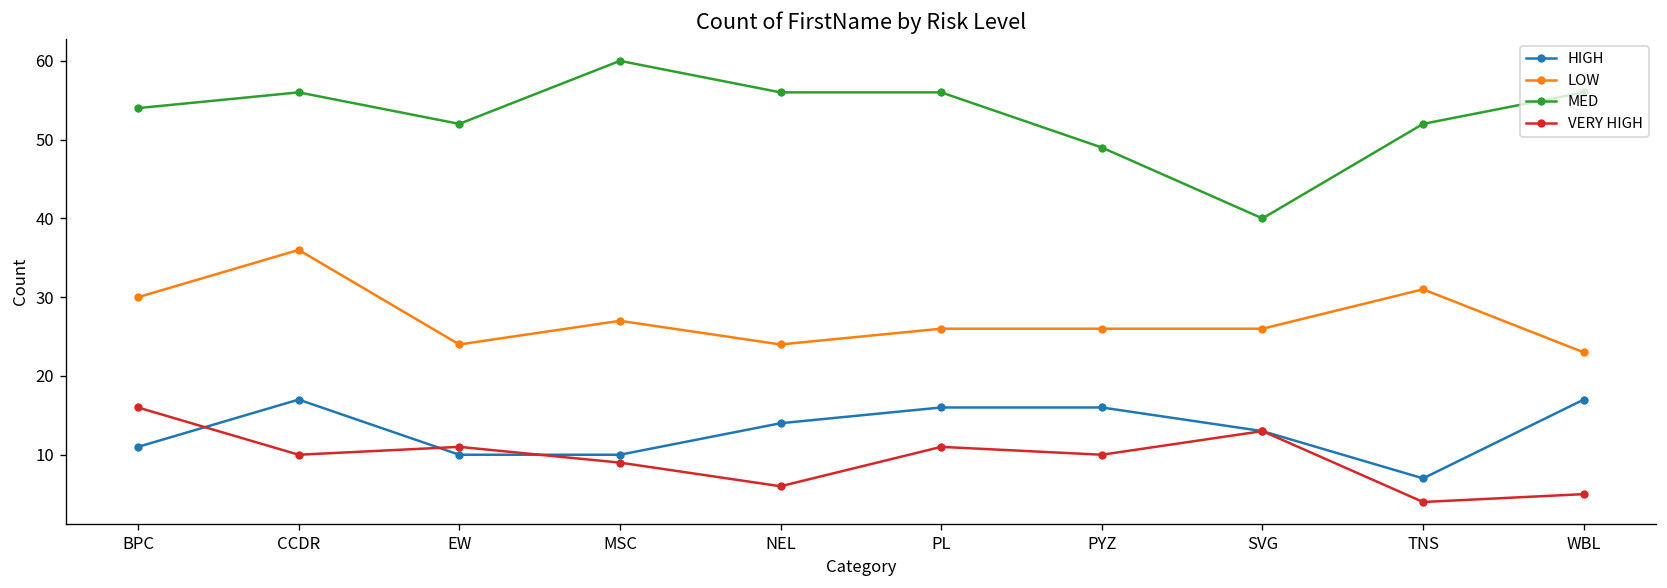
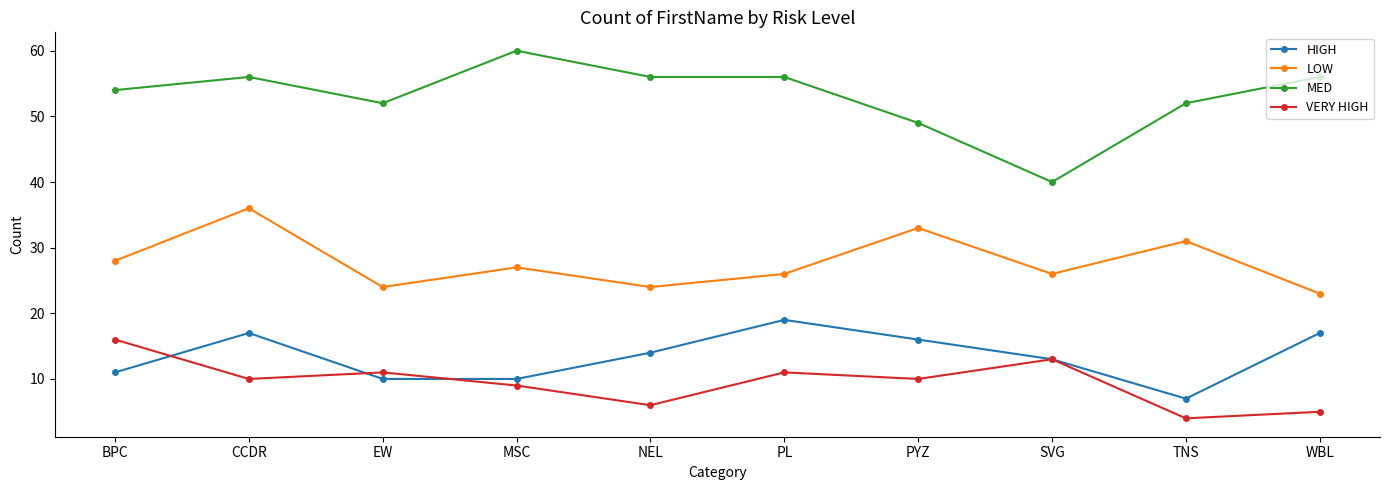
  {
    "HIGH": {
      "BPC": 11,
      "CCDR": 17,
      "EW": 10,
      "MSC": 10,
      "NEL": 14,
-     "PL": 16,
+     "PL": 19,
      "PYZ": 16,
      "TNS": 7,
      "WBL": 17
    },
    "LOW": {
-     "BPC": 30,
+     "BPC": 28,
      "CCDR": 36,
      "EW": 24,
      "MSC": 27,
      "NEL": 24,
      "PL": 26,
-     "PYZ": 26,
+     "PYZ": 33,
      "SVG": 26,
      "TNS": 31,
      "WBL": 23
    },
    "MED": {
      "BPC": 54,
      "CCDR": 56,
      "EW": 52,
      "MSC": 60,
      "NEL": 56,
      "PL": 56,
      "PYZ": 49,
      "SVG": 40,
      "TNS": 52
    },
    "VERY HIGH": {
      "BPC": 16,
      "CCDR": 10,
      "EW": 11,
      "MSC": 9,
      "NEL": 6,
      "PL": 11,
      "PYZ": 10,
      "TNS": 4,
      "WBL": 5
    }
  }
